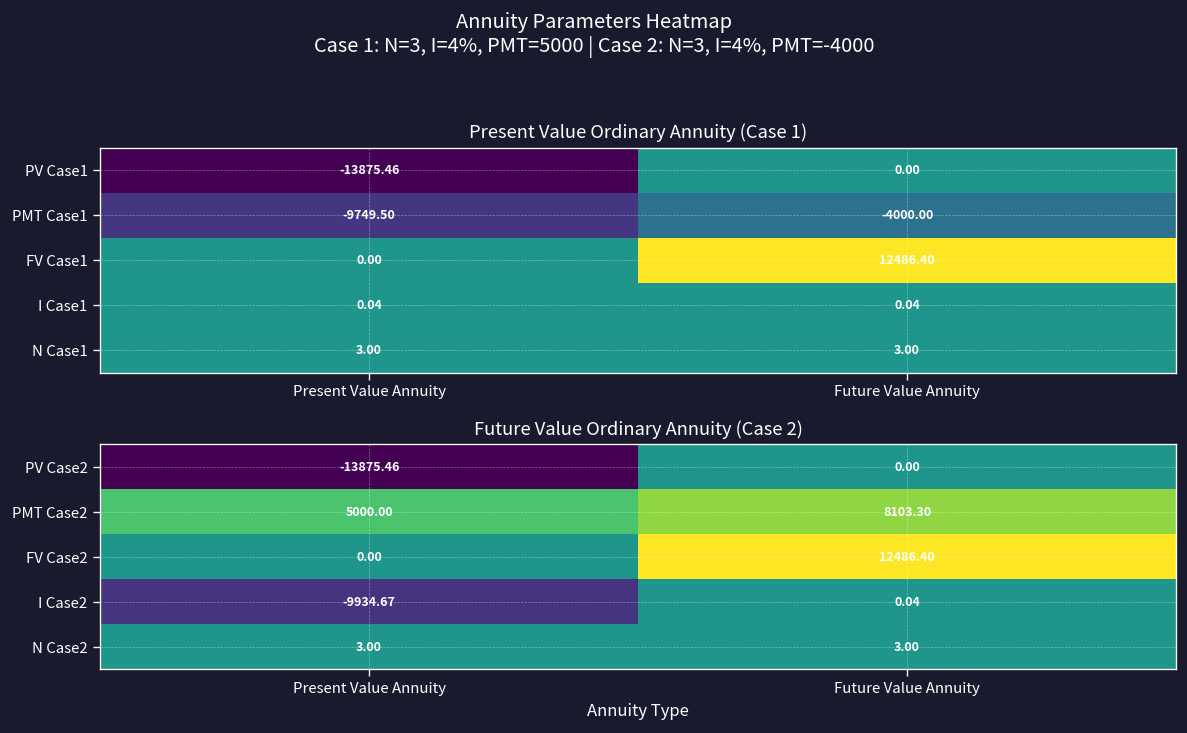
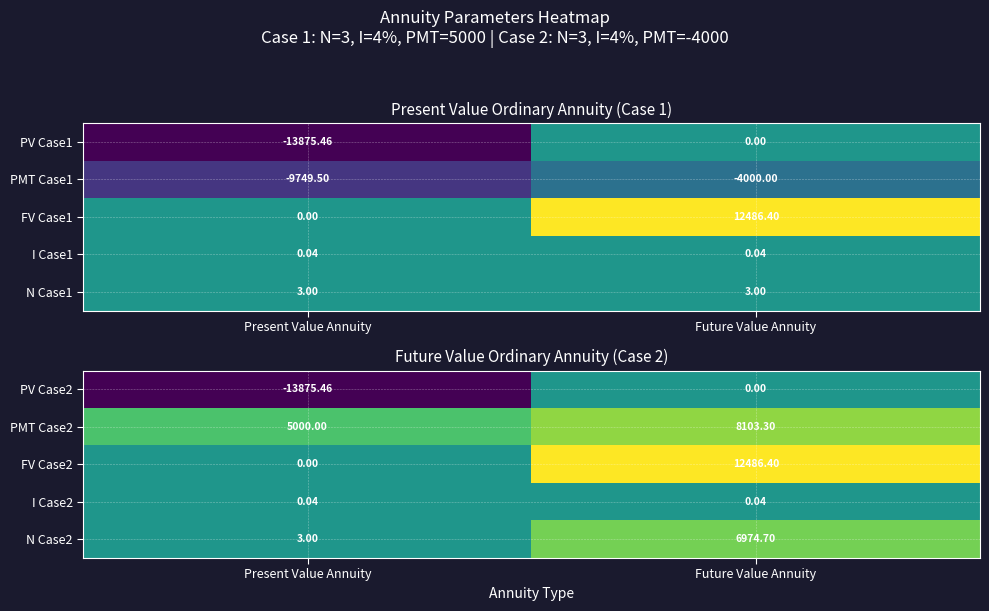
  {
    "Present Value Ordinary Annuity (Case 1)": {
      "PV Case1": {
        "Present Value Annuity": -13875.46,
        "Future Value Annuity": 0.00
      },
      "PMT Case1": {
        "Present Value Annuity": -9749.50,
        "Future Value Annuity": -4000.00
      },
      "FV Case1": {
        "Present Value Annuity": 0.00,
        "Future Value Annuity": 12486.40
      },
      "I Case1": {
        "Present Value Annuity": 0.04,
        "Future Value Annuity": 0.04
      },
      "N Case1": {
        "Present Value Annuity": 3.00,
        "Future Value Annuity": 3.00
      }
    },
    "Future Value Ordinary Annuity (Case 2)": {
      "PV Case2": {
        "Present Value Annuity": -13875.46,
        "Future Value Annuity": 0.00
      },
      "PMT Case2": {
        "Present Value Annuity": 5000.00,
        "Future Value Annuity": 8103.30
      },
      "FV Case2": {
        "Present Value Annuity": 0.00,
        "Future Value Annuity": 12486.40
      },
      "I Case2": {
-       "Present Value Annuity": -9934.67,
+       "Present Value Annuity": 0.04,
        "Future Value Annuity": 0.04
      },
      "N Case2": {
        "Present Value Annuity": 3.00,
-       "Future Value Annuity": 3.00
+       "Future Value Annuity": 6974.70
      }
    }
  }
